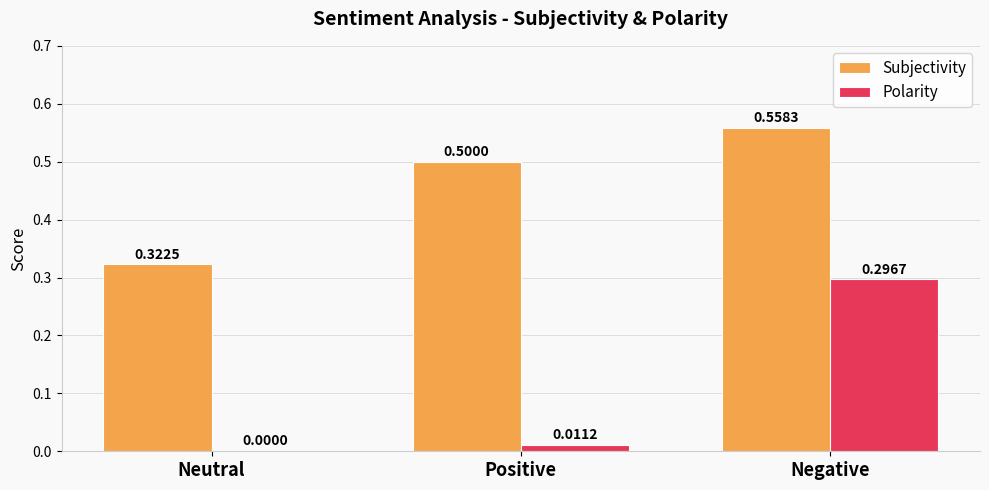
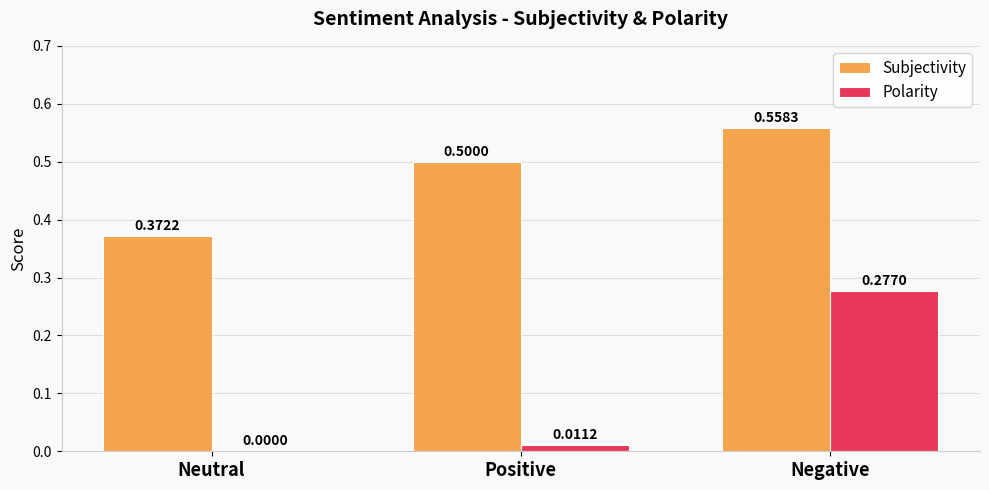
  {
    "Subjectivity": {
-     "Neutral": 0.3225,
+     "Neutral": 0.3722,
      "Positive": 0.5000,
      "Negative": 0.5583
    },
    "Polarity": {
      "Neutral": 0.0000,
      "Positive": 0.0112,
-     "Negative": 0.2967
+     "Negative": 0.2770
    }
  }
